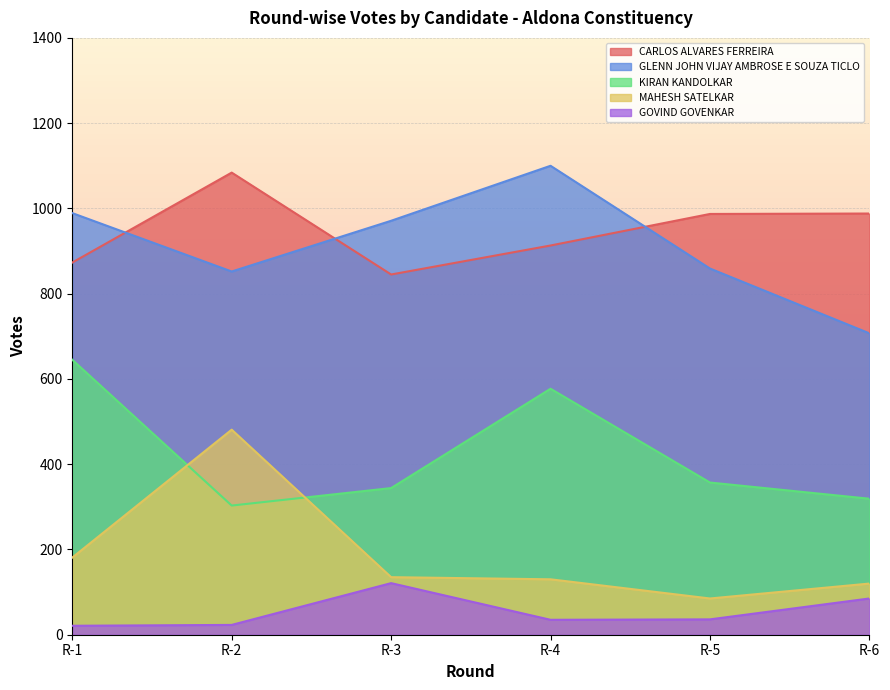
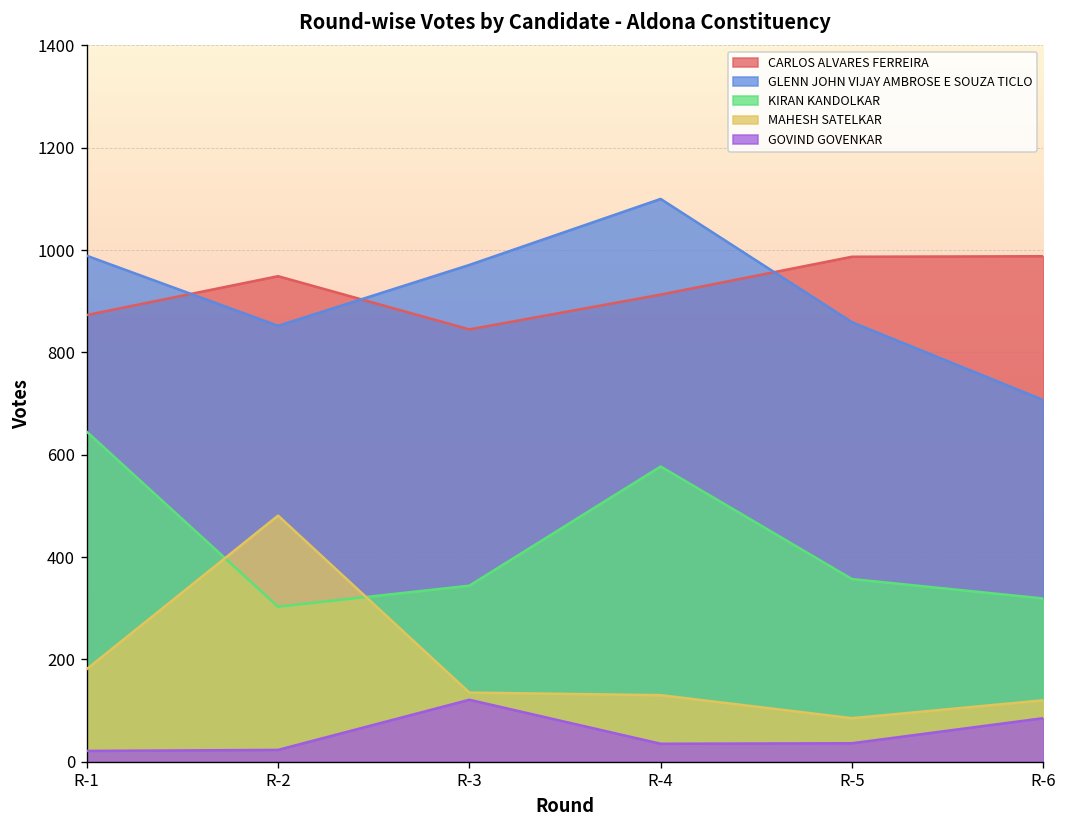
  {
    "CARLOS ALVARES FERREIRA": {
      "R-1": 870,
-     "R-2": 1080,
+     "R-2": 950,
      "R-3": 850,
      "R-4": 910,
      "R-5": 990,
      "R-6": 990
    },
    "GLENN JOHN VIJAY AMBROSE E SOUZA TICLO": {
      "R-1": 990,
      "R-2": 850,
      "R-3": 970,
      "R-4": 1100,
      "R-5": 860,
      "R-6": 710
    },
    "KIRAN KANDOLKAR": {
      "R-1": 650,
      "R-2": 300,
      "R-3": 340,
      "R-4": 580,
      "R-5": 360,
      "R-6": 320
    },
    "MAHESH SATELKAR": {
      "R-1": 180,
      "R-2": 480,
      "R-3": 140,
      "R-4": 130,
      "R-5": 90,
      "R-6": 120
    },
    "GOVIND GOVENKAR": {
      "R-1": 20,
      "R-2": 20,
      "R-3": 120,
      "R-4": 40,
      "R-5": 40,
      "R-6": 90
    }
  }
